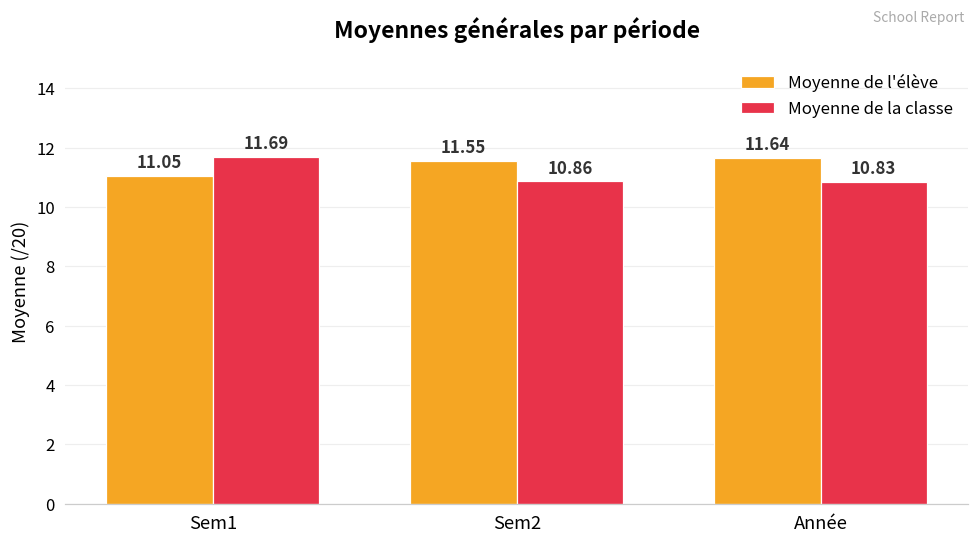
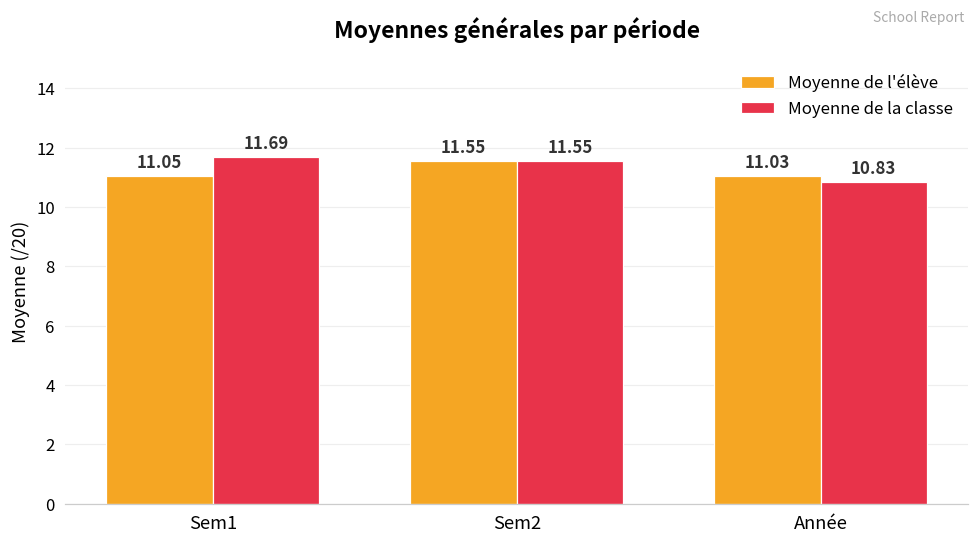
  {
    "Moyenne de l'élève": {
      "Sem1": 11.05,
      "Sem2": 11.55,
-     "Année": 11.64
+     "Année": 11.03
    },
    "Moyenne de la classe": {
      "Sem1": 11.69,
-     "Sem2": 10.86,
+     "Sem2": 11.55,
      "Année": 10.83
    }
  }
